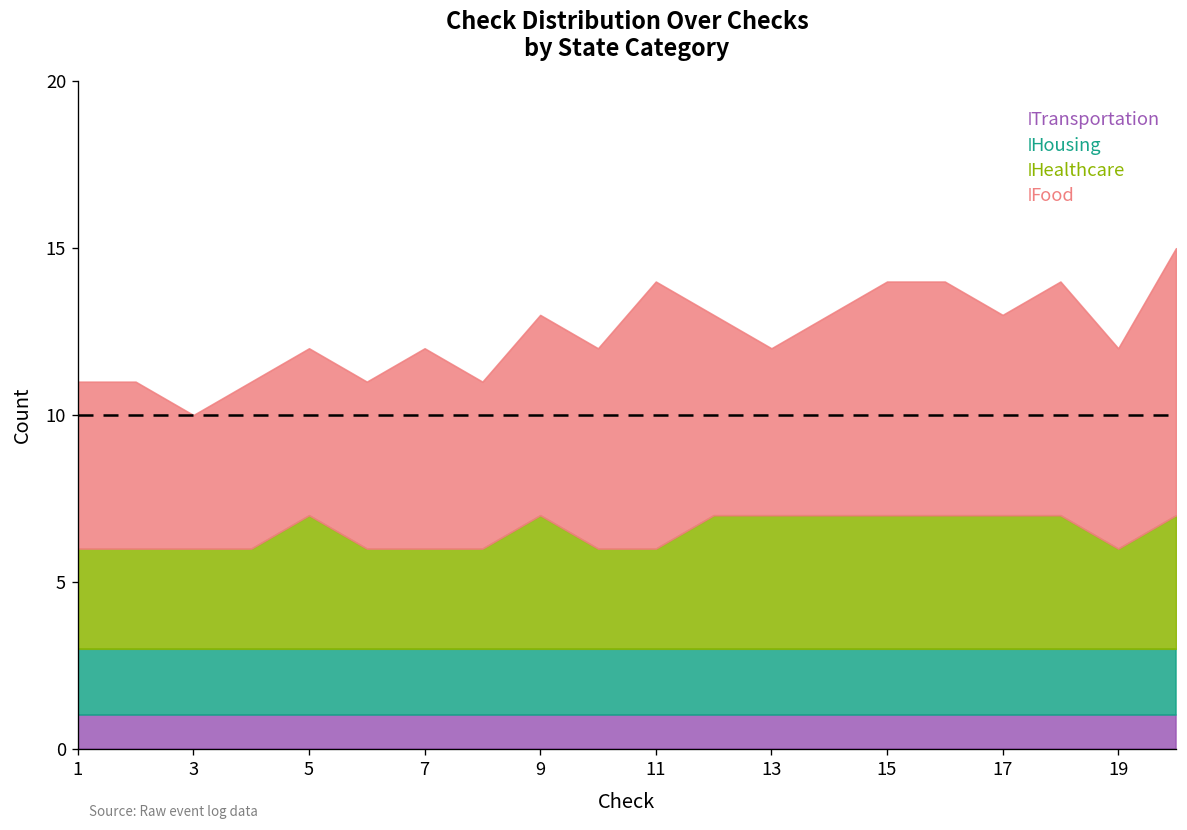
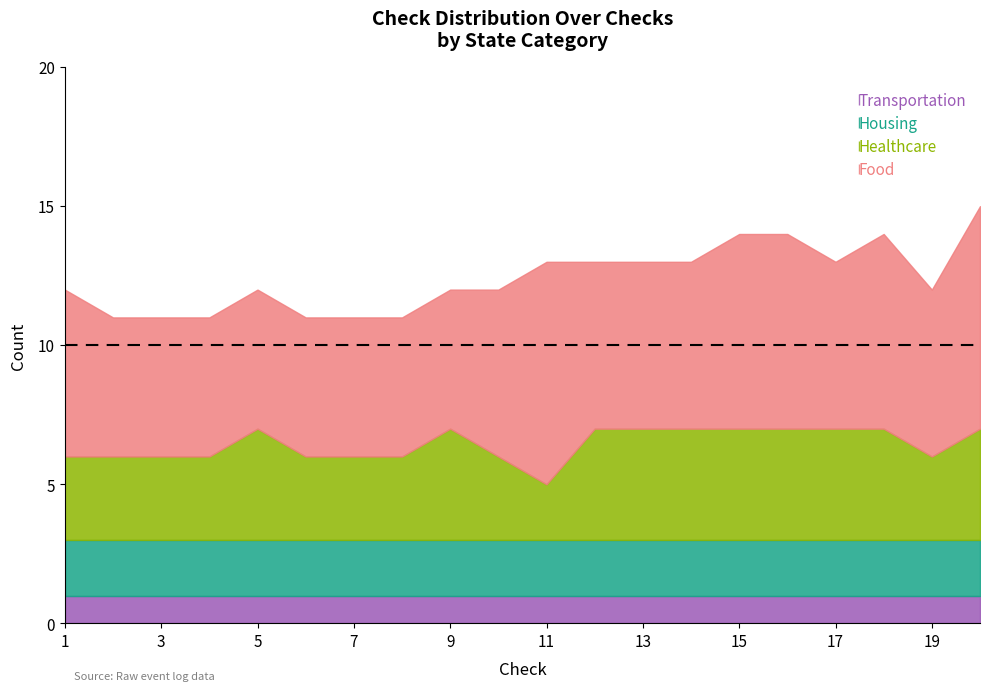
  {
    "Transportation": {
      "1": 1,
      "3": 1,
      "5": 1,
      "7": 1,
      "9": 1,
      "11": 1,
      "13": 1,
      "15": 1,
      "17": 1,
      "19": 1
    },
    "Healthcare": {
-     "11": 3
+     "11": 2
    },
    "Food": {
-     "1": 5,
-     "3": 4,
+     "1": 6,
+     "3": 5,
      "5": 5,
-     "7": 6,
-     "9": 6,
+     "7": 5,
+     "9": 5,
      "11": 8,
-     "13": 5,
+     "13": 6,
      "15": 7,
      "17": 6,
      "19": 6
    }
  }
